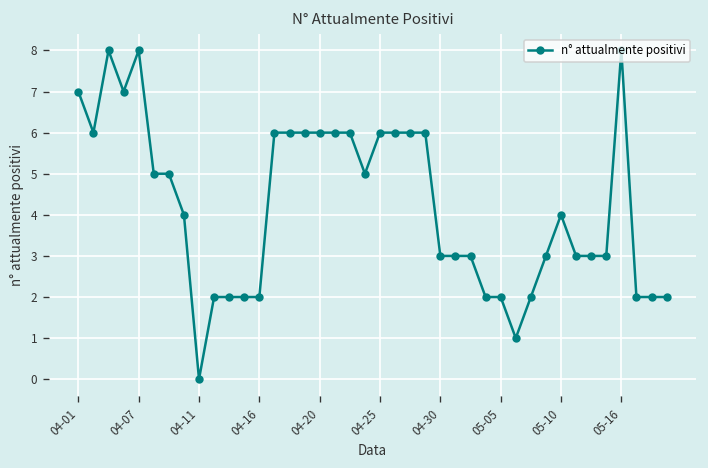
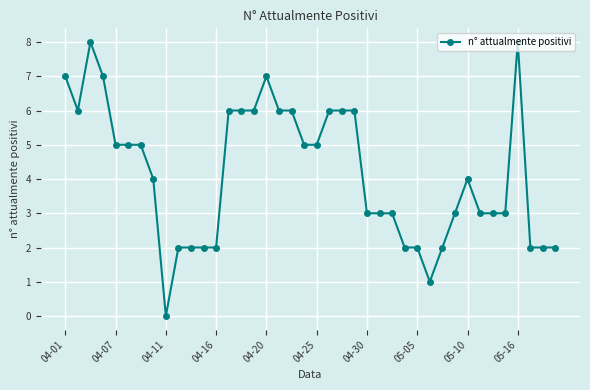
  {
    "04-01": 7,
-   "04-07": 8,
+   "04-07": 5,
    "04-11": 0,
    "04-16": 2,
-   "04-20": 6,
-   "04-25": 6,
+   "04-20": 7,
+   "04-25": 5,
    "04-30": 3,
    "05-05": 2,
    "05-10": 4
  }
